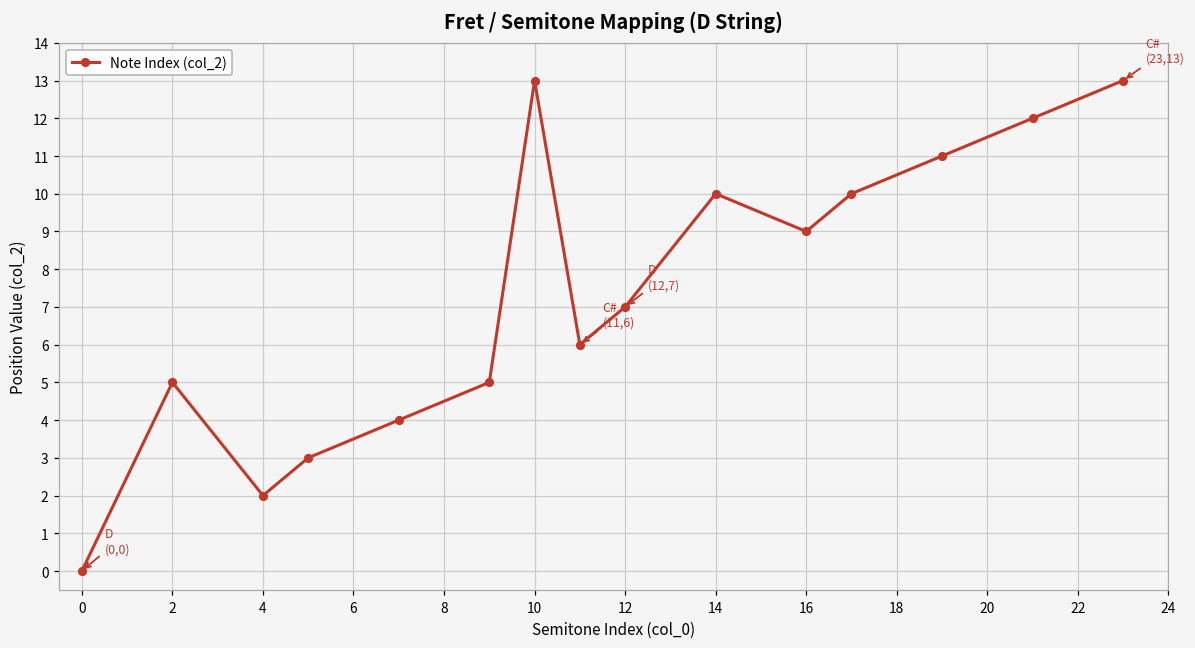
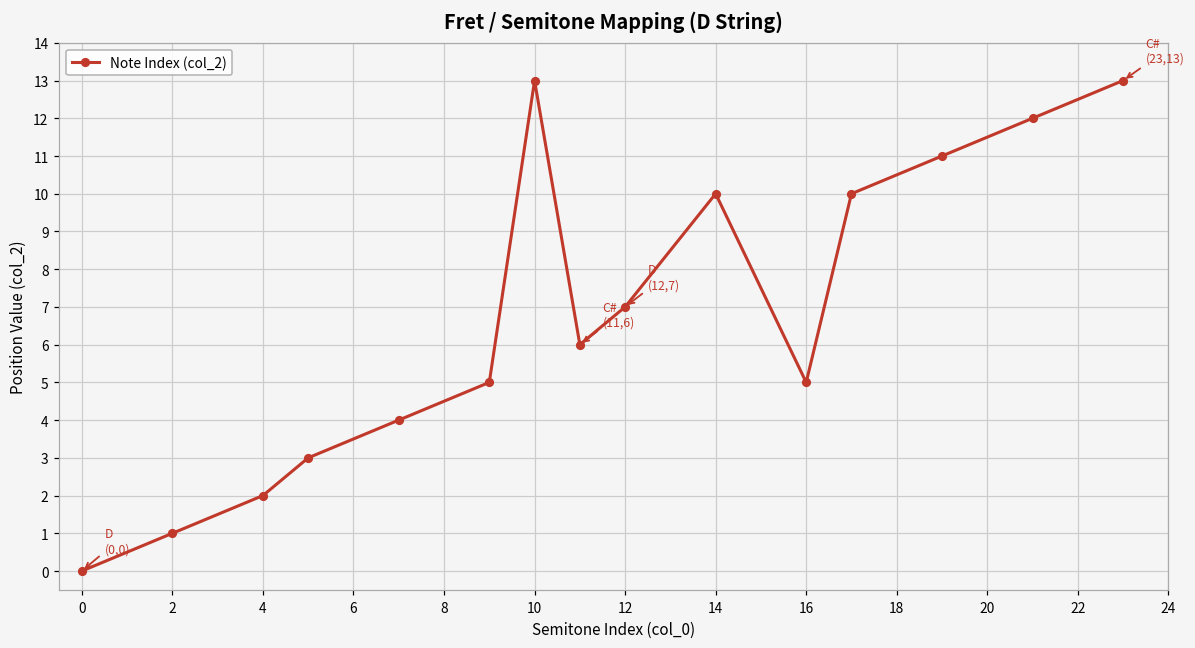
  {
-   "2": 5,
+   "2": 1,
    "4": 2,
    "10": 13,
    "14": 10,
-   "16": 9
+   "16": 5
  }
